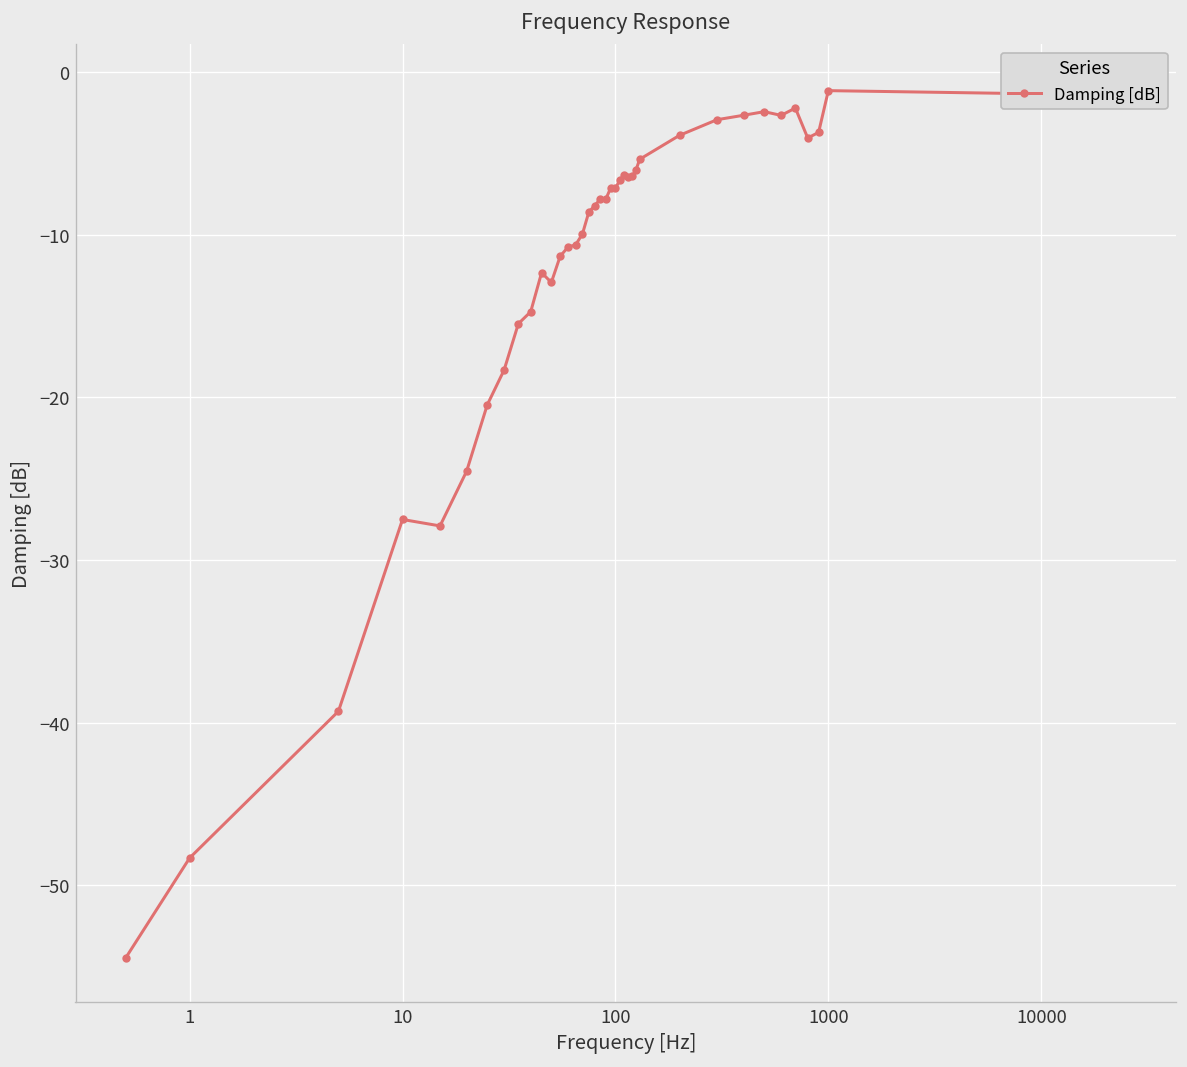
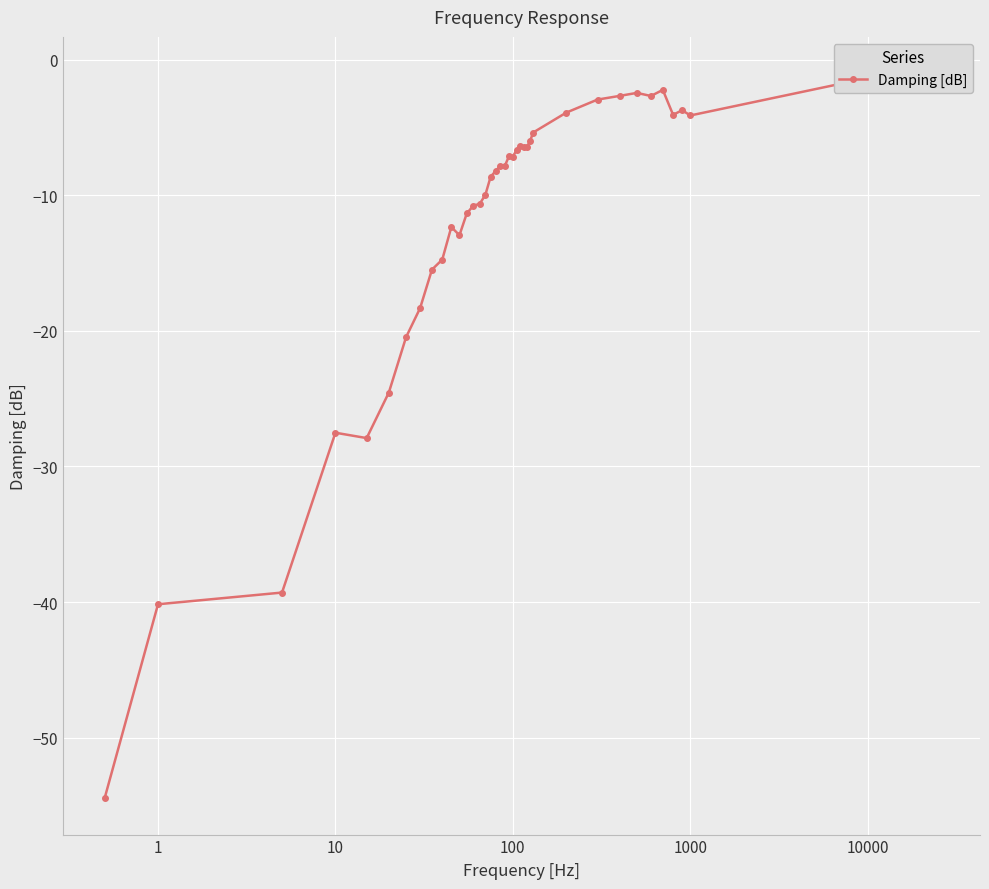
  {
-   "1": -48.3,
+   "1": -40.2,
    "10": -27.5,
    "100": -7.1,
-   "1000": -1.1
+   "1000": -4.1
  }
